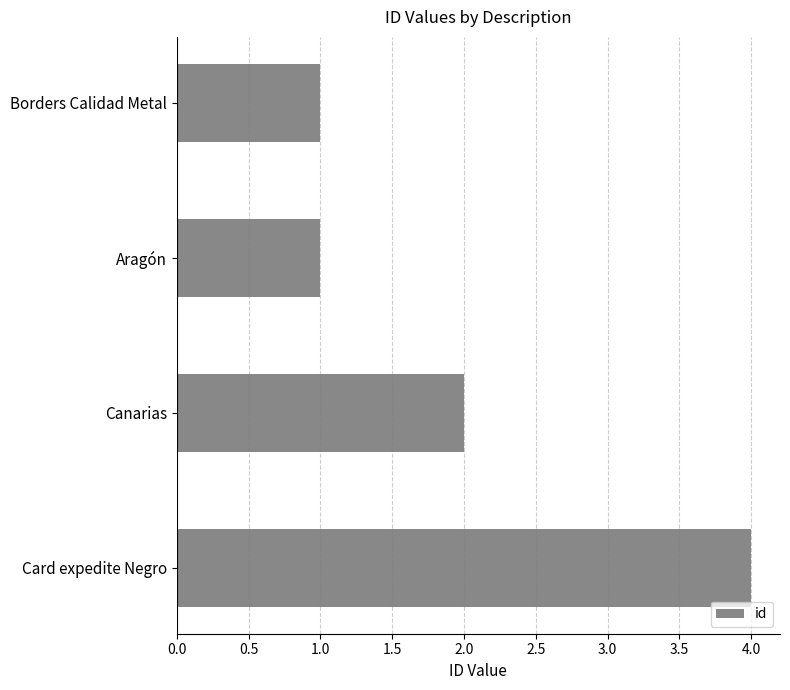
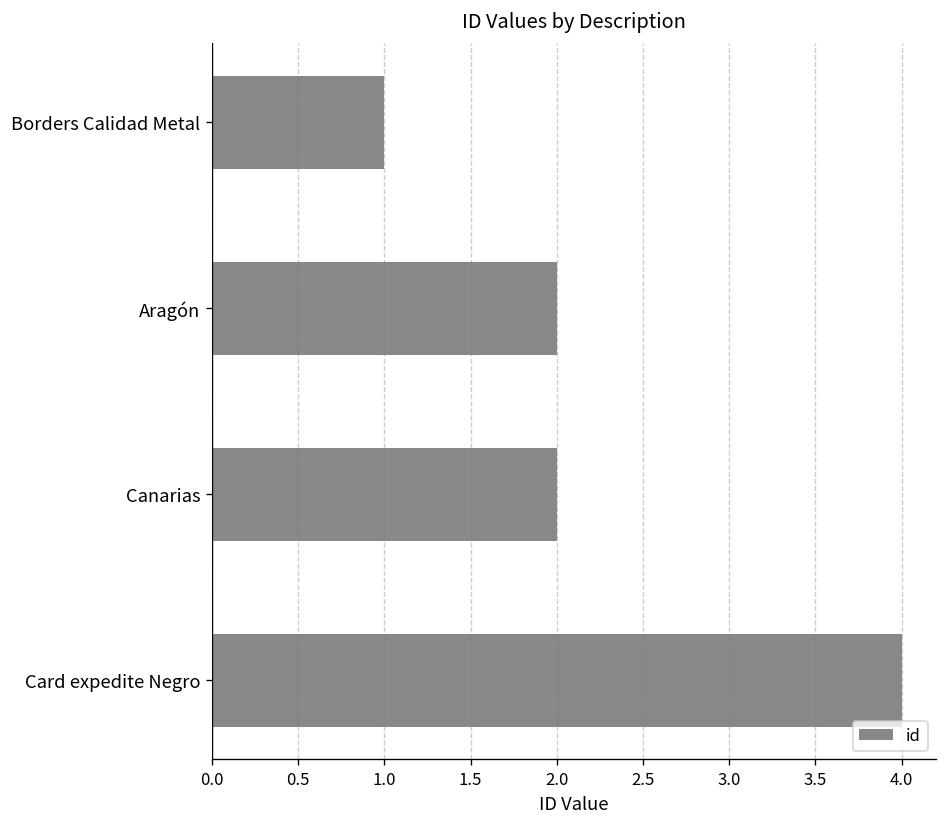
  {
    "Borders Calidad Metal": 1,
-   "Aragón": 1,
+   "Aragón": 2,
    "Canarias": 2,
    "Card expedite Negro": 4
  }
